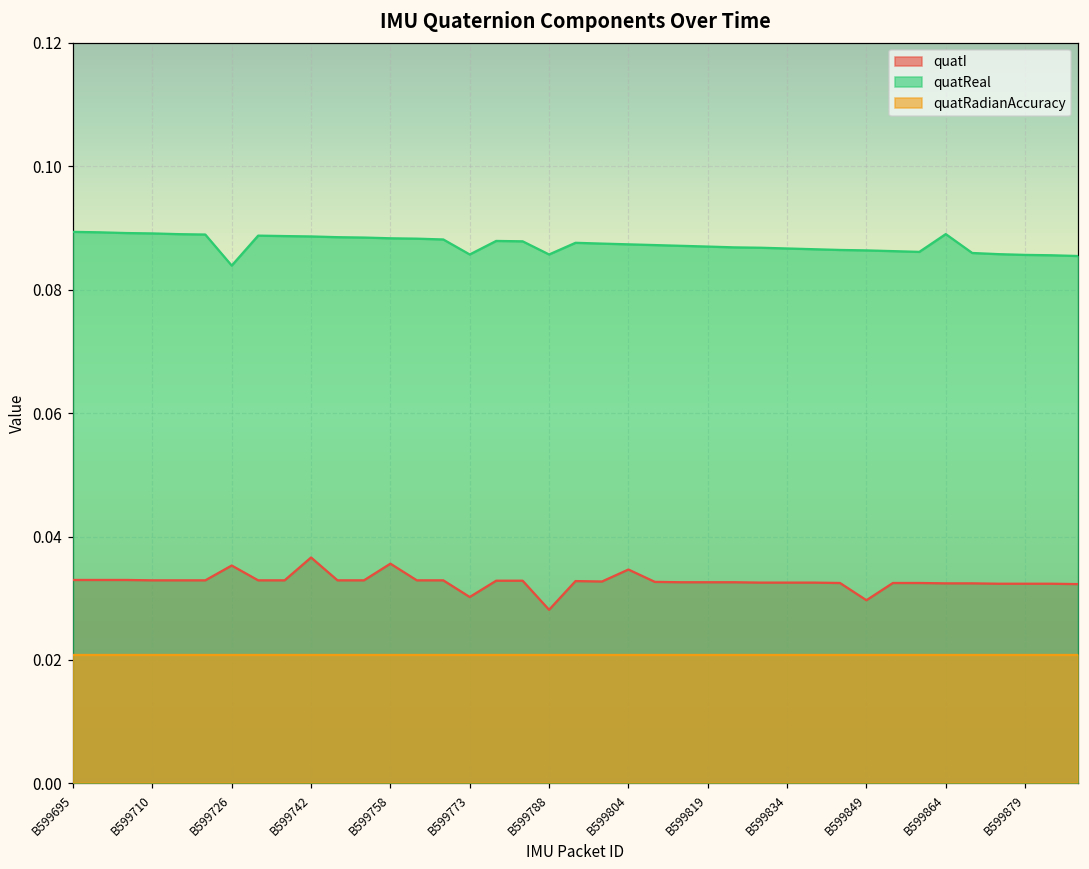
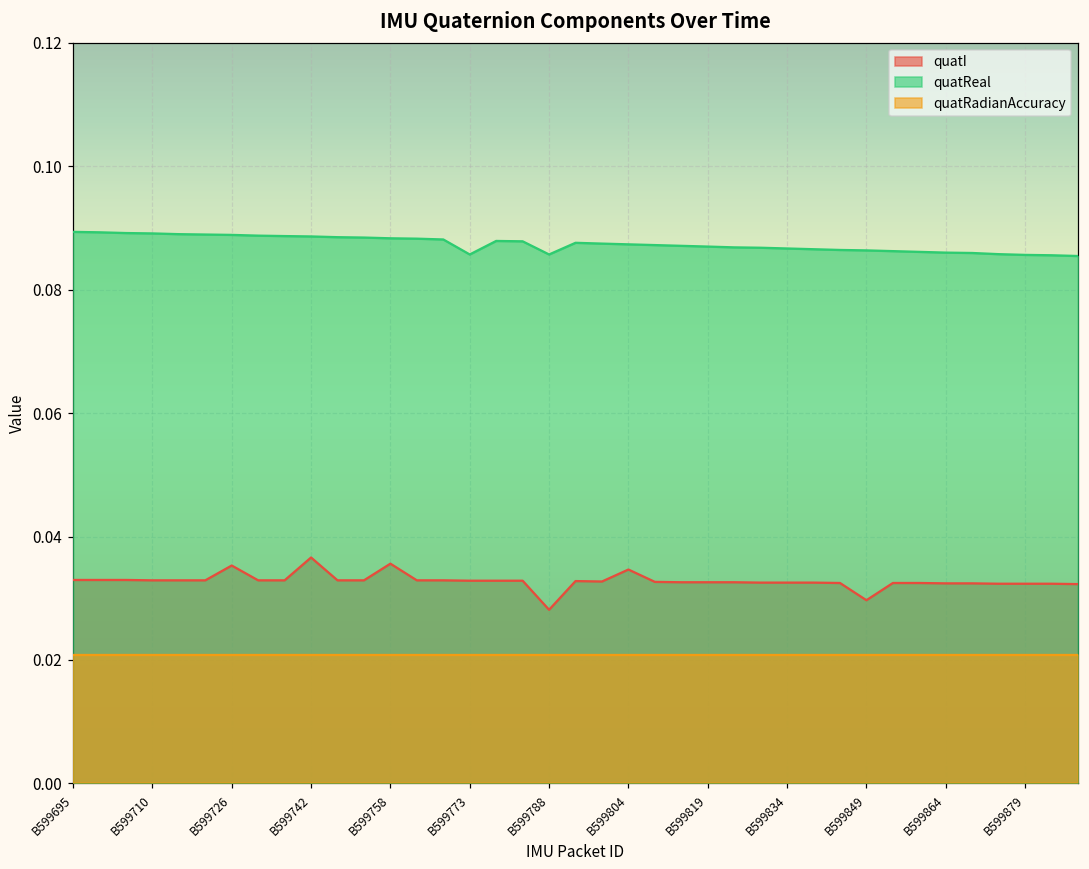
  {
    "quatI": {
      "B599695": 0.033,
      "B599710": 0.033,
      "B599726": 0.035,
      "B599742": 0.037,
      "B599758": 0.036,
-     "B599773": 0.030,
+     "B599773": 0.033,
      "B599788": 0.028,
      "B599804": 0.035,
      "B599819": 0.033,
      "B599834": 0.033,
      "B599849": 0.030,
      "B599864": 0.032,
      "B599879": 0.032
    },
    "quatReal": {
      "B599695": 0.089,
      "B599710": 0.089,
-     "B599726": 0.084,
+     "B599726": 0.089,
      "B599742": 0.089,
      "B599758": 0.088,
      "B599773": 0.086,
      "B599788": 0.086,
      "B599804": 0.087,
      "B599819": 0.087,
      "B599834": 0.087,
      "B599849": 0.086,
-     "B599864": 0.089,
+     "B599864": 0.086,
      "B599879": 0.086
    },
    "quatRadianAccuracy": {
      "B599695": 0.021,
      "B599710": 0.021,
      "B599726": 0.021,
      "B599742": 0.021,
      "B599758": 0.021,
      "B599773": 0.021,
      "B599788": 0.021,
      "B599804": 0.021,
      "B599819": 0.021,
      "B599834": 0.021,
      "B599849": 0.021,
      "B599864": 0.021,
      "B599879": 0.021
    }
  }
